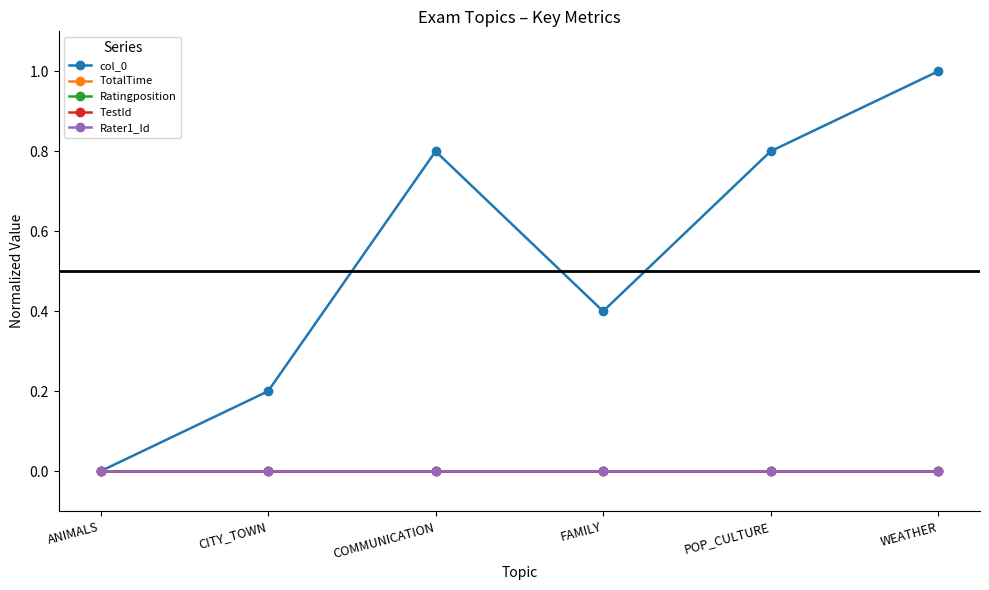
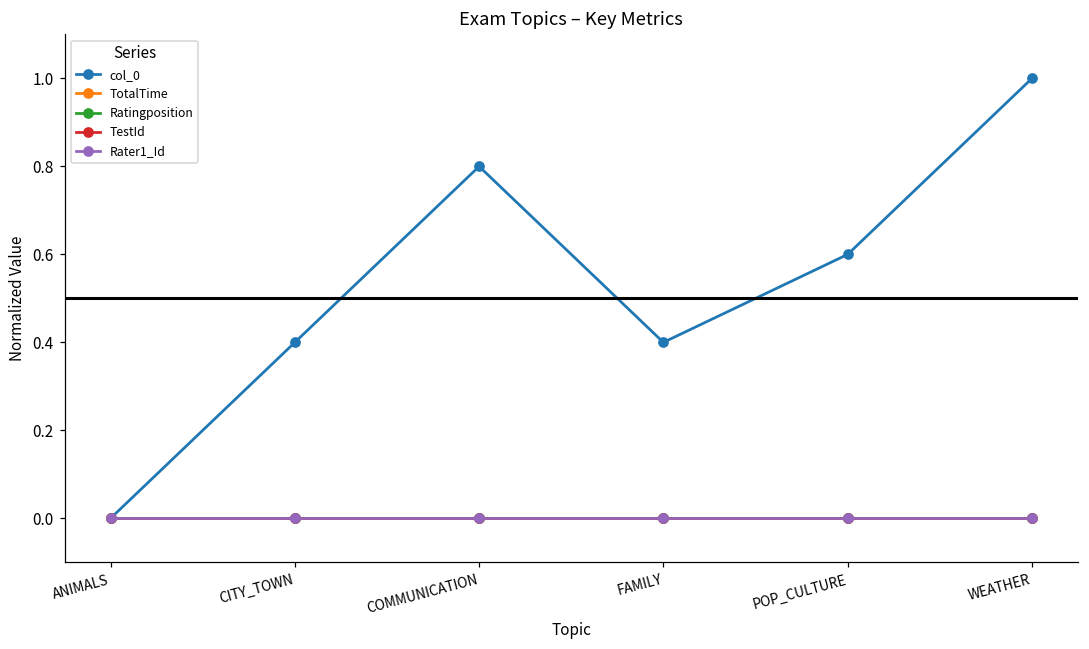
  {
    "col_0": {
-     "CITY_TOWN": 0.20,
+     "CITY_TOWN": 0.40,
      "COMMUNICATION": 0.80,
      "FAMILY": 0.40,
-     "POP_CULTURE": 0.80,
+     "POP_CULTURE": 0.60,
      "WEATHER": 1.00
    },
    "Rater1_Id": {
      "CITY_TOWN": 0.00,
      "COMMUNICATION": 0.00,
      "FAMILY": 0.00,
      "POP_CULTURE": 0.00,
      "WEATHER": 0.00
    }
  }
